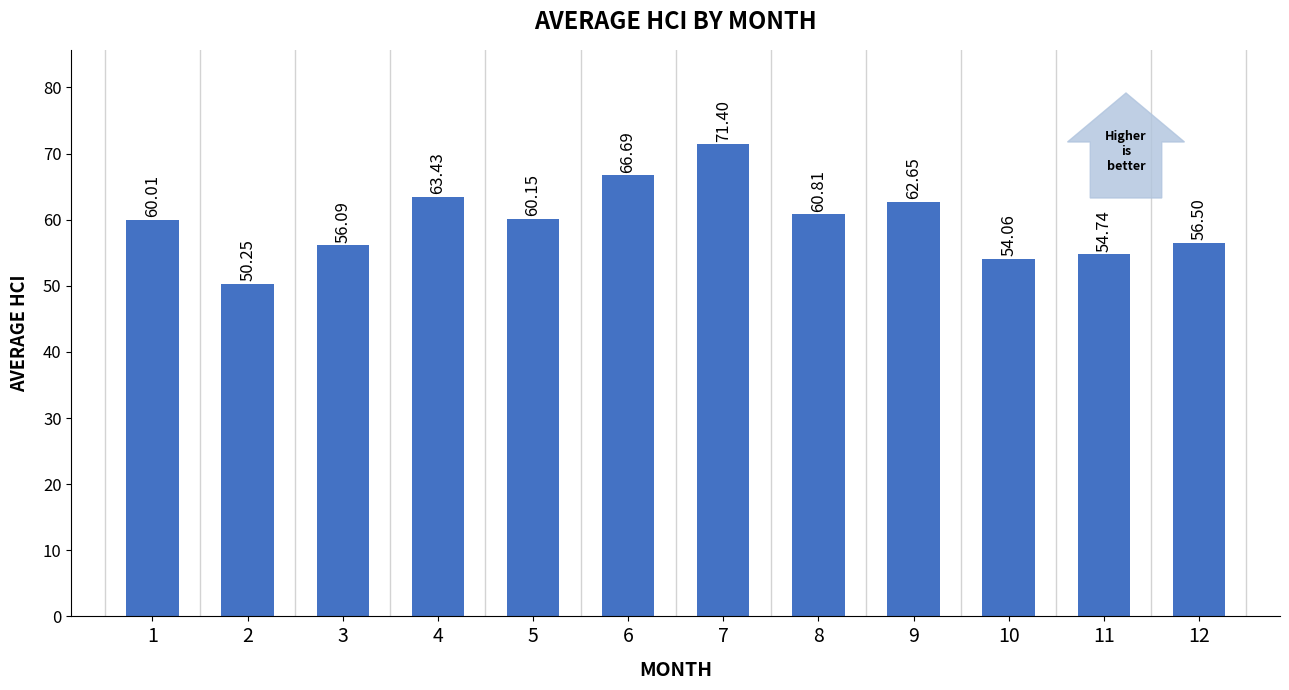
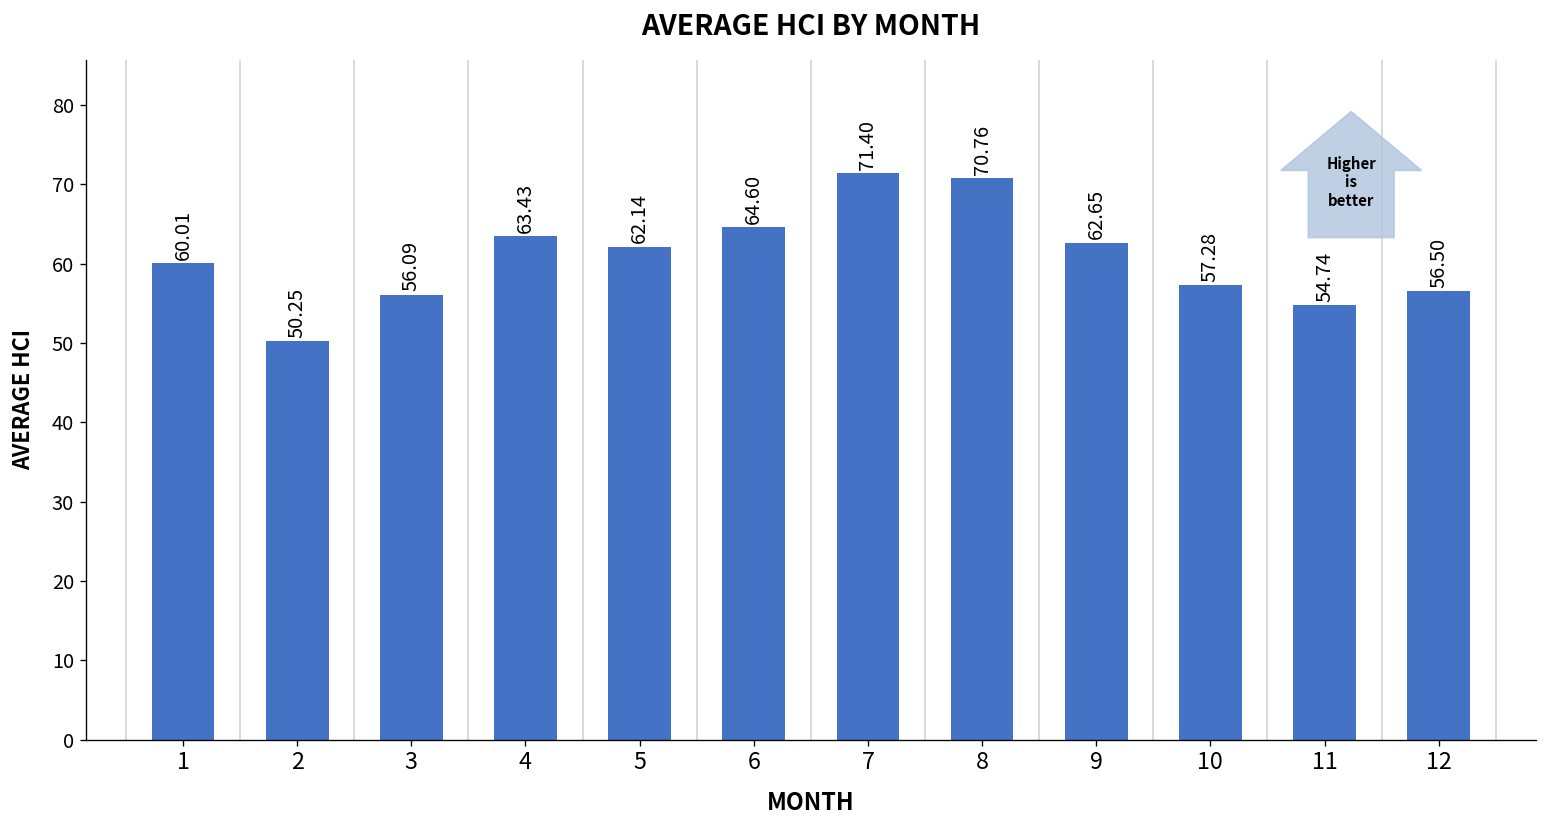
  {
    "1": 60.01,
    "2": 50.25,
    "3": 56.09,
    "4": 63.43,
-   "5": 60.15,
-   "6": 66.69,
+   "5": 62.14,
+   "6": 64.60,
    "7": 71.40,
-   "8": 60.81,
+   "8": 70.76,
    "9": 62.65,
-   "10": 54.06,
+   "10": 57.28,
    "11": 54.74,
    "12": 56.50
  }
